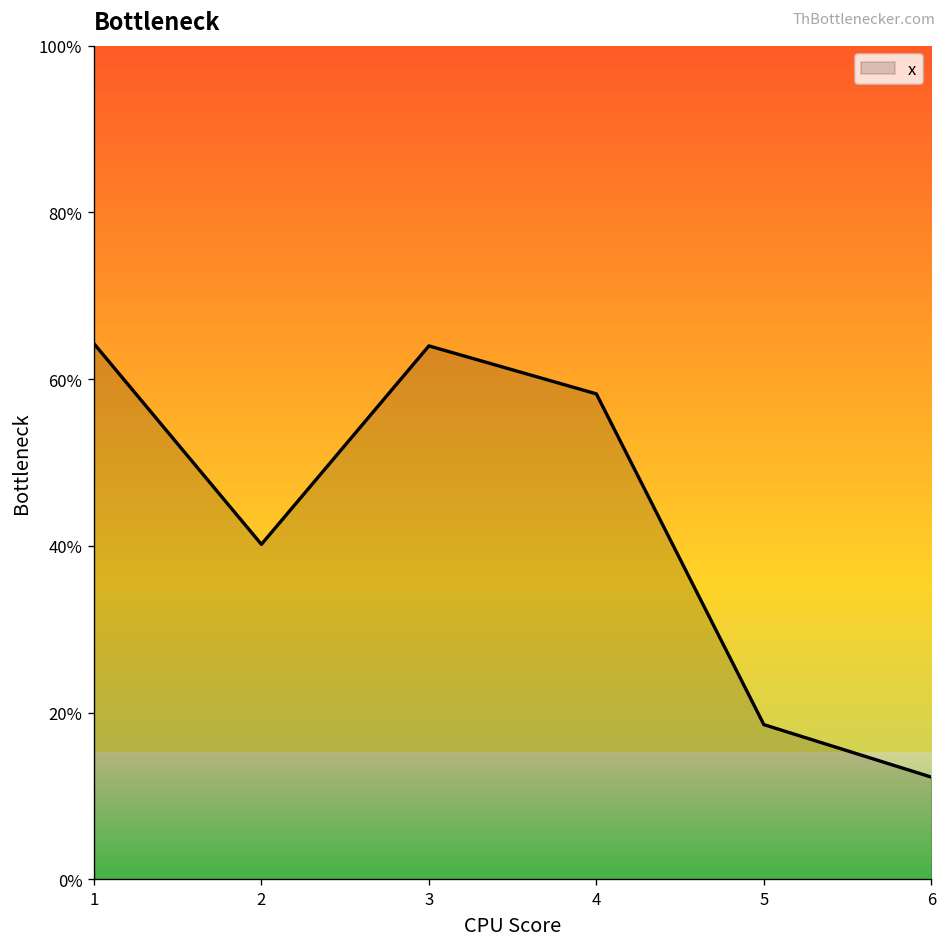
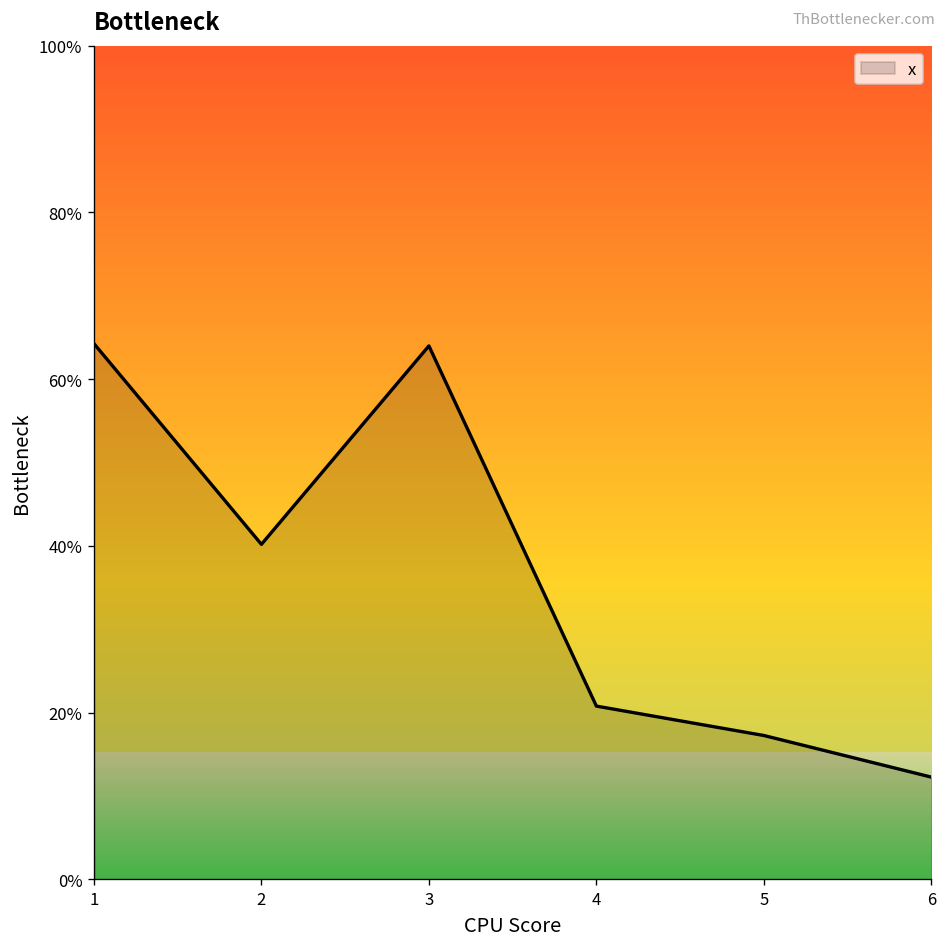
  {
    "1": "64%",
    "2": "40%",
    "3": "64%",
-   "4": "58%",
-   "5": "19%",
+   "4": "21%",
+   "5": "17%",
    "6": "12%"
  }
